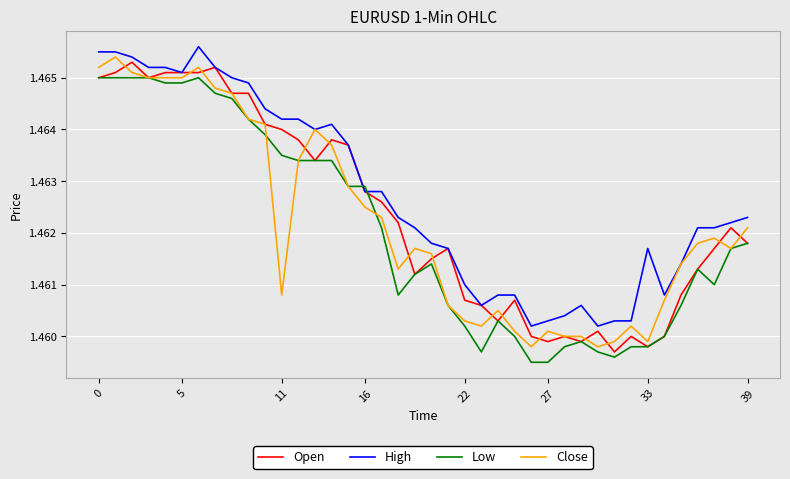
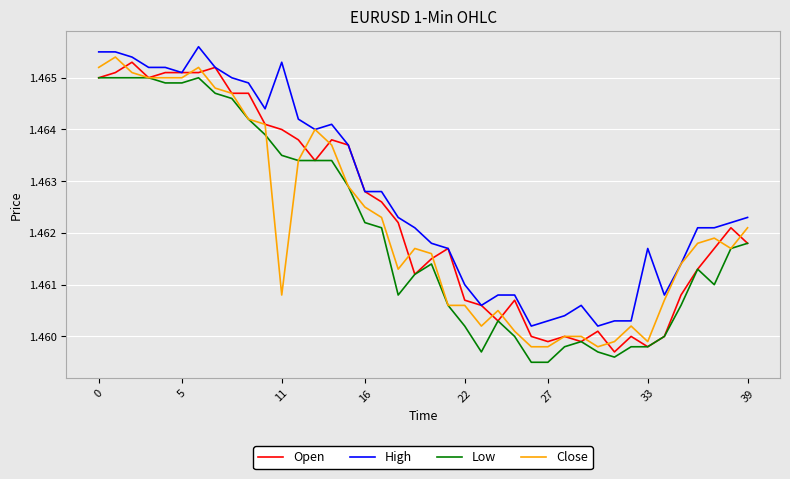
  {
    "Open": {
      "11": 1.4640,
      "22": 1.4607,
      "27": 1.4599
    },
    "High": {
      "0": 1.4655,
-     "11": 1.4642,
+     "11": 1.4653,
      "22": 1.4610,
      "27": 1.4603,
      "33": 1.4617,
      "39": 1.4623
    },
    "Low": {
      "5": 1.4649,
      "11": 1.4635,
-     "16": 1.4629,
+     "16": 1.4622,
      "22": 1.4602,
      "27": 1.4595
    },
    "Close": {
      "0": 1.4652,
      "5": 1.4650,
      "11": 1.4608,
      "16": 1.4625,
-     "22": 1.4603,
-     "27": 1.4601,
+     "22": 1.4606,
+     "27": 1.4598,
      "33": 1.4599,
      "39": 1.4621
    }
  }
